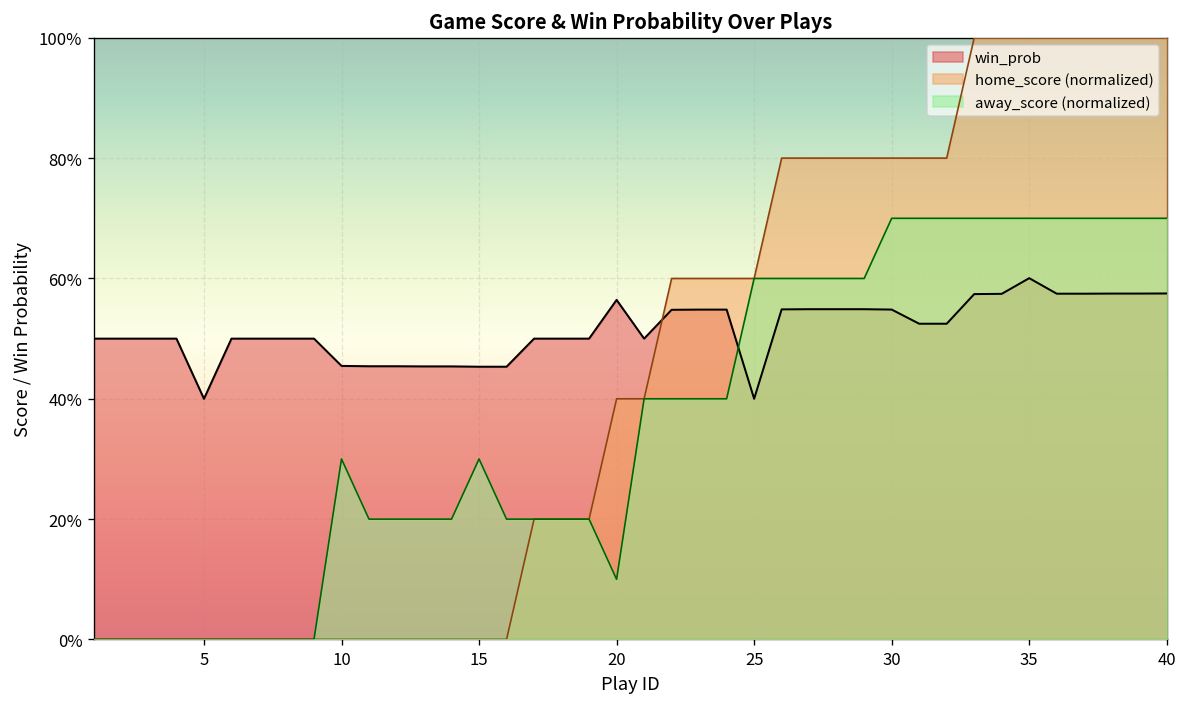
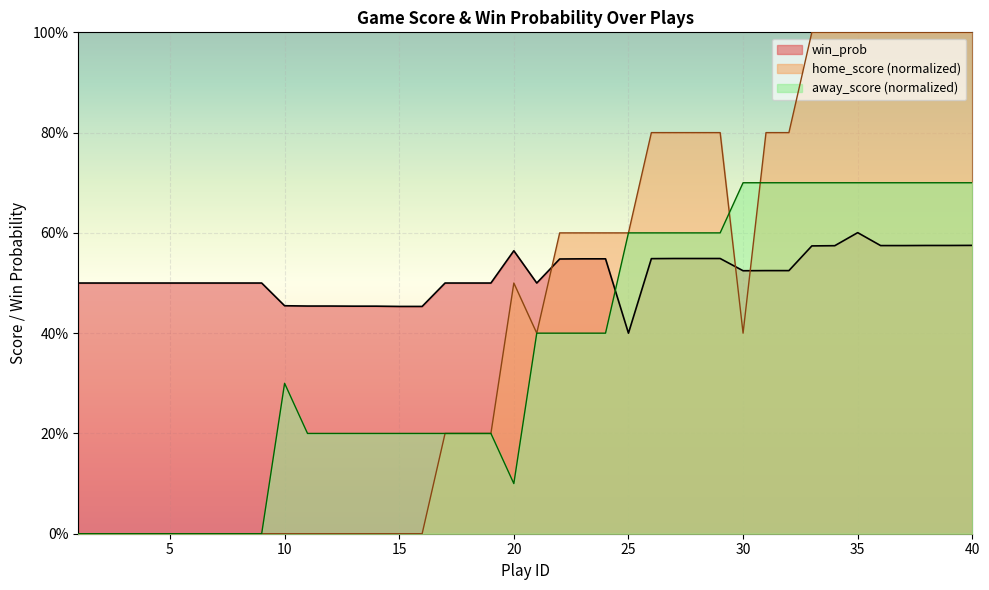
  {
    "win_prob": {
-     "5": "40%",
+     "5": "50%",
      "10": "45%",
      "15": "45%",
      "20": "56%",
      "25": "40%",
-     "30": "55%",
+     "30": "52%",
      "35": "60%",
      "40": "58%"
    },
    "home_score (normalized)": {
      "10": "0%",
      "15": "0%",
-     "20": "40%",
-     "30": "80%",
+     "20": "50%",
+     "30": "40%",
      "35": "100%",
      "40": "100%"
    },
    "away_score (normalized)": {
      "10": "30%",
-     "15": "30%",
+     "15": "20%",
      "20": "10%",
      "30": "70%",
      "35": "70%",
      "40": "70%"
    }
  }
